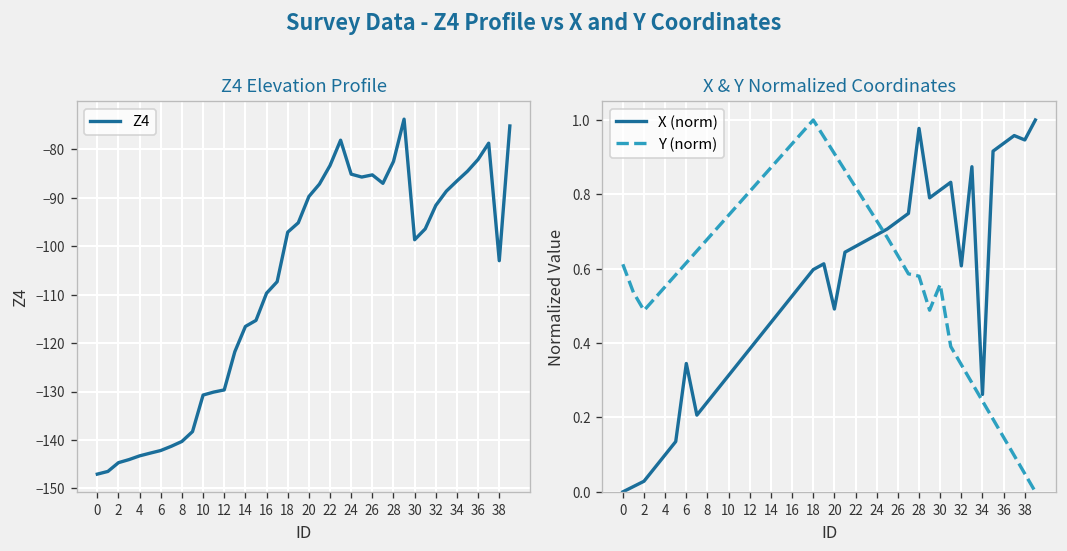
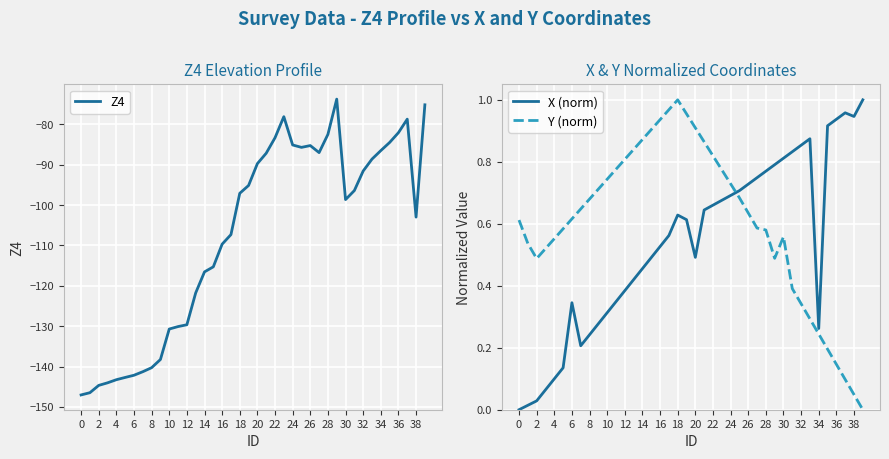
  {
    "Z4 Elevation Profile": {
      "0": -147,
      "2": -145,
      "4": -143,
      "6": -142,
      "8": -140,
      "10": -131,
      "12": -130,
      "14": -117,
      "16": -110,
      "18": -97,
      "20": -90,
      "22": -83,
      "24": -85,
      "26": -85,
      "28": -82,
      "30": -99,
      "32": -92,
      "34": -87,
      "36": -82,
      "38": -103
    },
    "X & Y Normalized Coordinates": {
      "X (norm)": {
        "0": 0.00,
        "2": 0.03,
        "4": 0.10,
        "6": 0.35,
        "8": 0.24,
        "10": 0.31,
        "12": 0.38,
        "14": 0.46,
        "16": 0.53,
-       "18": 0.60,
+       "18": 0.63,
        "20": 0.49,
        "22": 0.66,
        "24": 0.69,
        "26": 0.73,
-       "28": 0.98,
+       "28": 0.77,
        "30": 0.81,
-       "32": 0.61,
+       "32": 0.85,
        "34": 0.26,
        "36": 0.94,
        "38": 0.95
      },
      "Y (norm)": {
        "0": 0.61,
        "2": 0.49,
        "4": 0.55,
        "6": 0.62,
        "8": 0.68,
        "10": 0.74,
        "12": 0.81,
        "14": 0.87,
        "16": 0.94,
        "18": 1.00,
        "20": 0.91,
        "22": 0.82,
        "24": 0.73,
        "26": 0.64,
        "28": 0.58,
        "30": 0.56,
        "32": 0.34,
        "34": 0.24,
        "36": 0.15,
        "38": 0.05
      }
    }
  }
